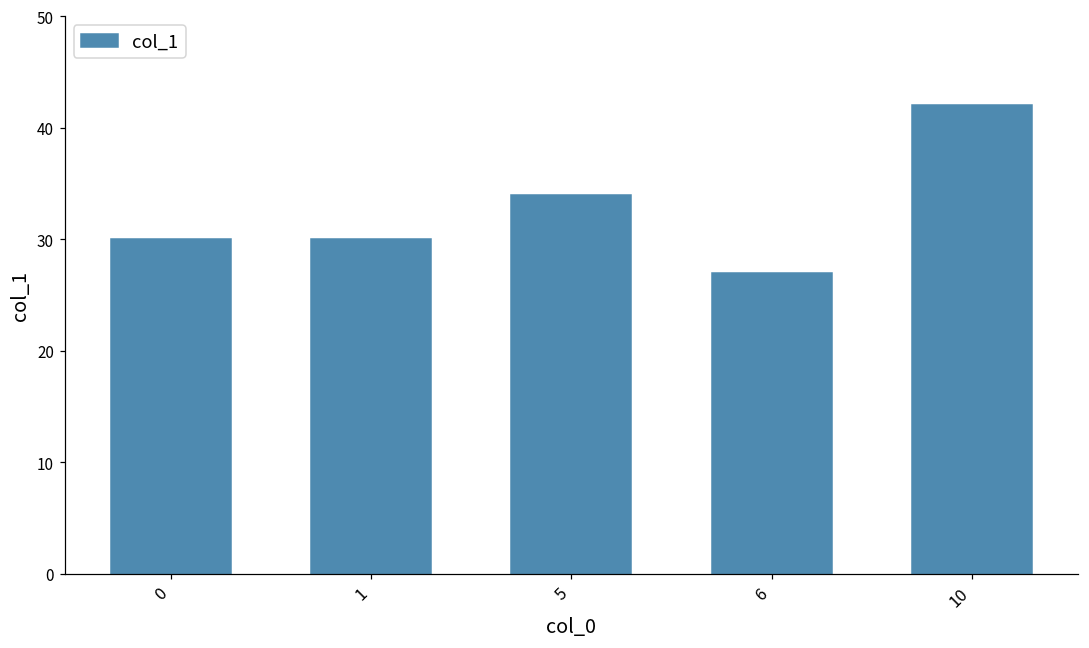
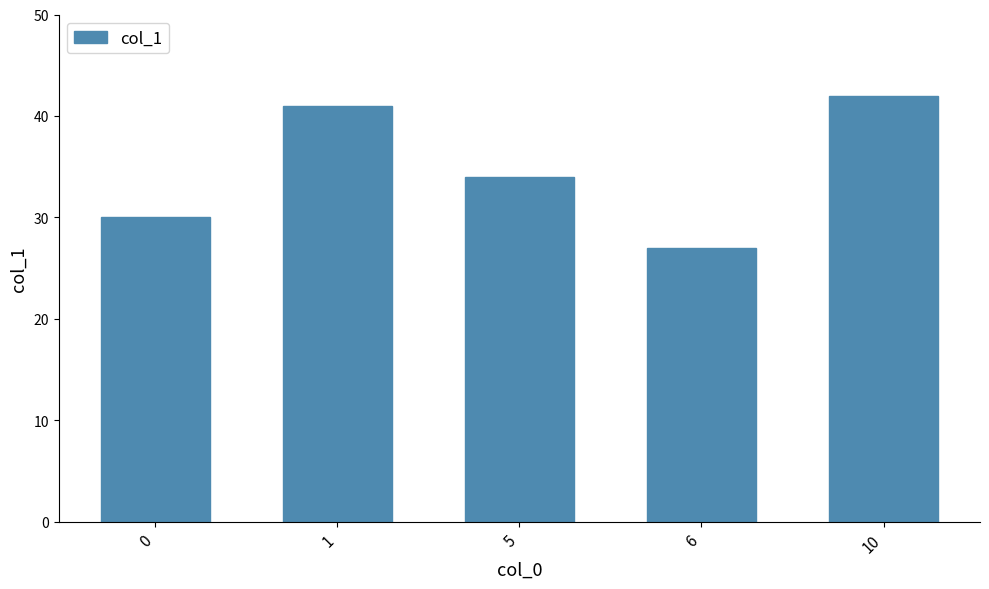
  {
    "0": 30,
-   "1": 30,
+   "1": 41,
    "5": 34,
    "6": 27,
    "10": 42
  }
